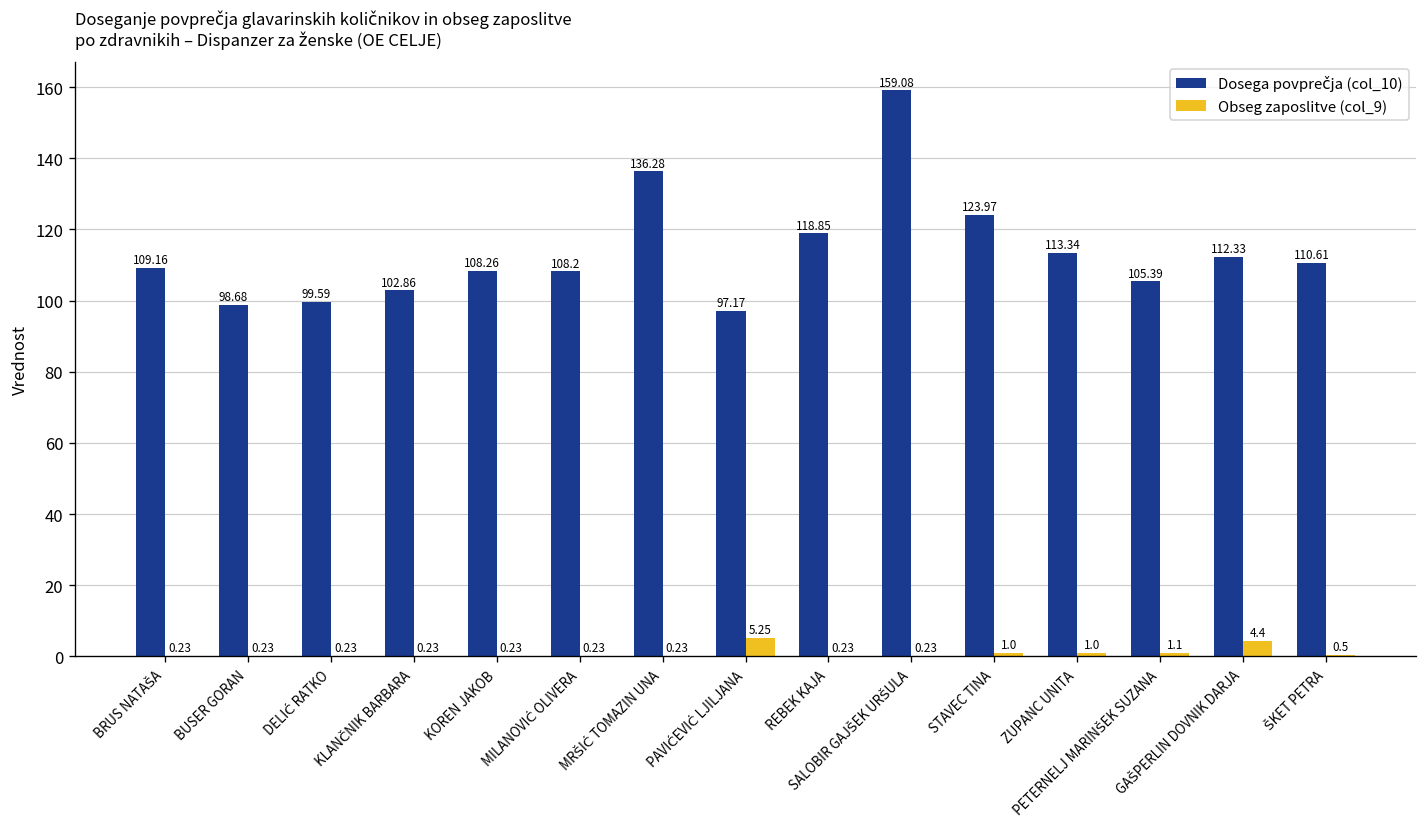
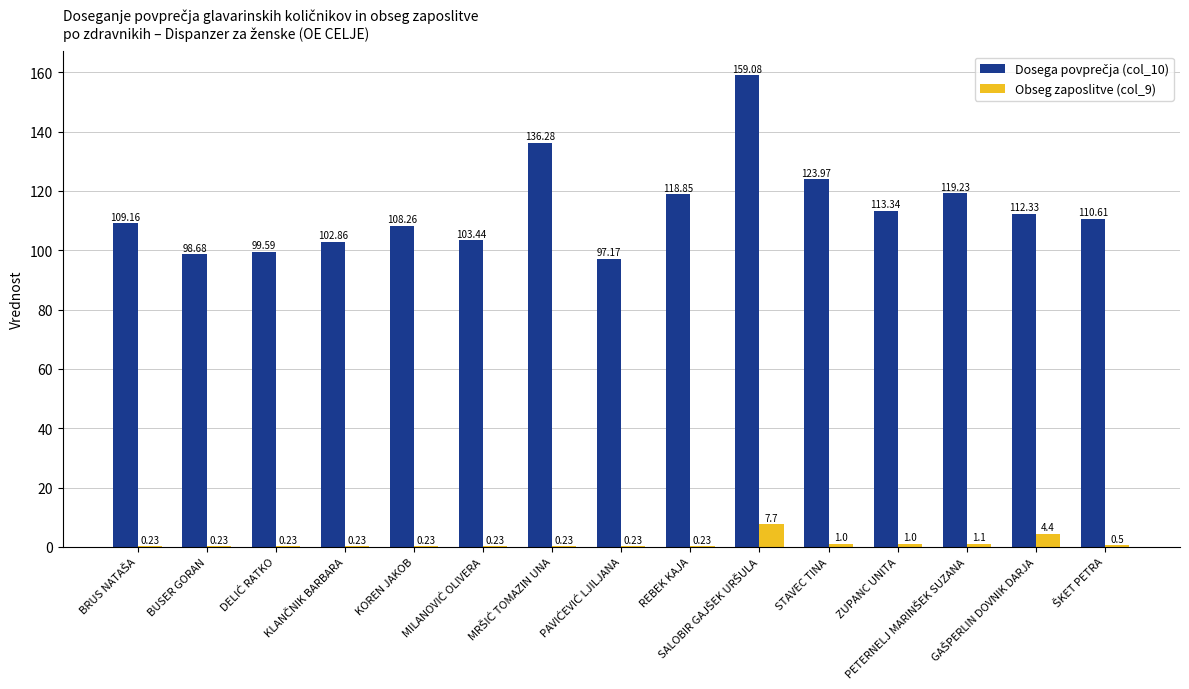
  {
    "Dosega povprečja (col_10)": {
      "BRUS NATAŠA": 109.16,
      "BUSER GORAN": 98.68,
      "DELIĆ RATKO": 99.59,
      "KLANČNIK BARBARA": 102.86,
      "KOREN JAKOB": 108.26,
-     "MILANOVIĆ OLIVERA": 108.2,
+     "MILANOVIĆ OLIVERA": 103.44,
      "MRŠIĆ TOMAZIN UNA": 136.28,
      "PAVIĆEVIĆ LJILJANA": 97.17,
      "REBEK KAJA": 118.85,
      "SALOBIR GAJŠEK URŠULA": 159.08,
      "STAVEC TINA": 123.97,
      "ZUPANC UNITA": 113.34,
-     "PETERNELJ MARINŠEK SUZANA": 105.39,
+     "PETERNELJ MARINŠEK SUZANA": 119.23,
      "GAŠPERLIN DOVNIK DARJA": 112.33,
      "ŠKET PETRA": 110.61
    },
    "Obseg zaposlitve (col_9)": {
      "BRUS NATAŠA": 0.23,
      "BUSER GORAN": 0.23,
      "DELIĆ RATKO": 0.23,
      "KLANČNIK BARBARA": 0.23,
      "KOREN JAKOB": 0.23,
      "MILANOVIĆ OLIVERA": 0.23,
      "MRŠIĆ TOMAZIN UNA": 0.23,
-     "PAVIĆEVIĆ LJILJANA": 5.25,
+     "PAVIĆEVIĆ LJILJANA": 0.23,
      "REBEK KAJA": 0.23,
-     "SALOBIR GAJŠEK URŠULA": 0.23,
+     "SALOBIR GAJŠEK URŠULA": 7.7,
      "STAVEC TINA": 1.0,
      "ZUPANC UNITA": 1.0,
      "PETERNELJ MARINŠEK SUZANA": 1.1,
      "GAŠPERLIN DOVNIK DARJA": 4.4,
      "ŠKET PETRA": 0.5
    }
  }
